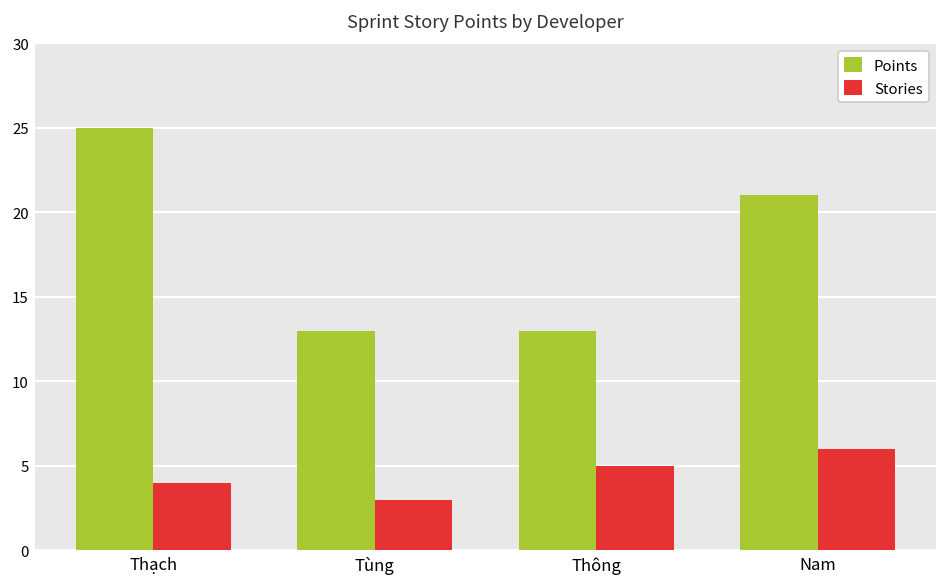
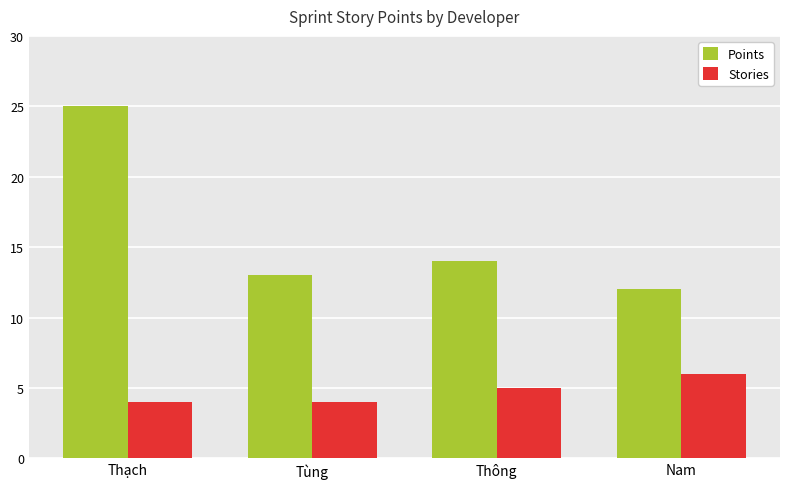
  {
    "Points": {
      "Thạch": 25,
      "Tùng": 13,
-     "Thông": 13,
-     "Nam": 21
+     "Thông": 14,
+     "Nam": 12
    },
    "Stories": {
      "Thạch": 4,
-     "Tùng": 3,
+     "Tùng": 4,
      "Thông": 5,
      "Nam": 6
    }
  }
